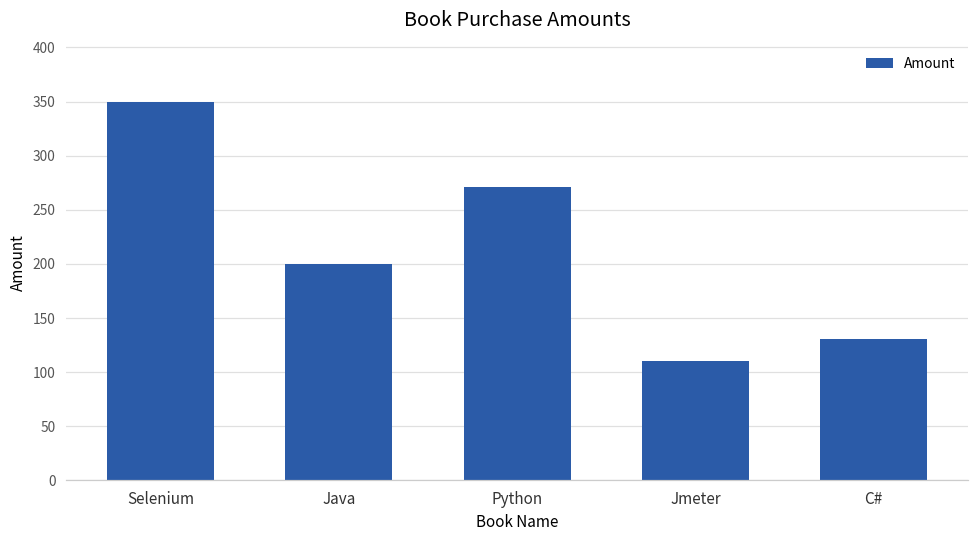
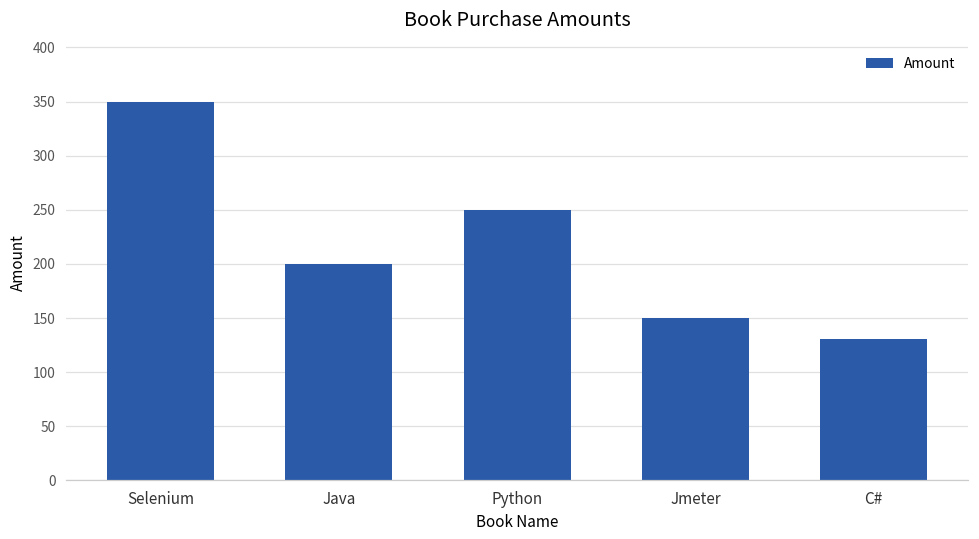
  {
    "Selenium": 350,
    "Java": 200,
-   "Python": 270,
-   "Jmeter": 110,
+   "Python": 250,
+   "Jmeter": 150,
    "C#": 130
  }
